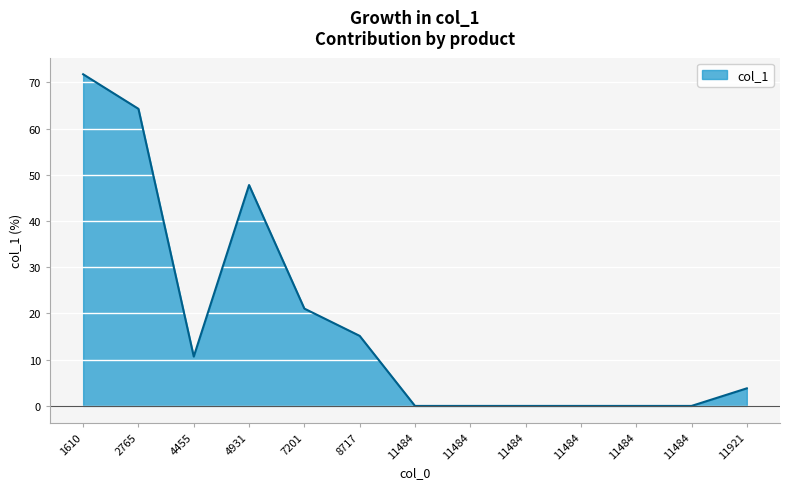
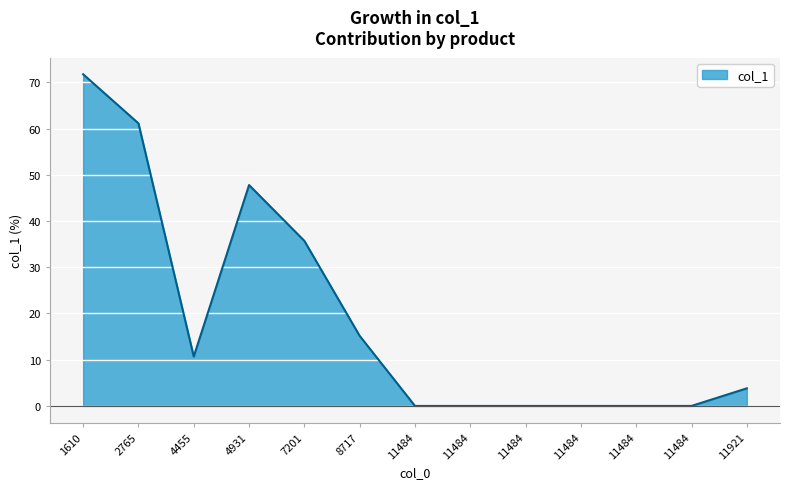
  {
    "1610": 72,
-   "2765": 64,
+   "2765": 61,
    "4455": 11,
    "4931": 48,
-   "7201": 21,
+   "7201": 36,
    "8717": 15,
    "11921": 4
  }
